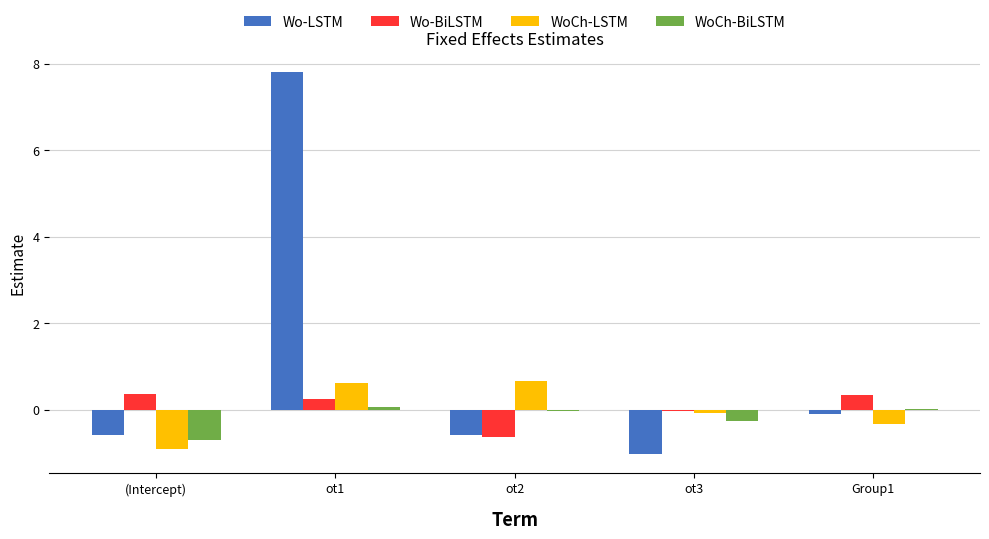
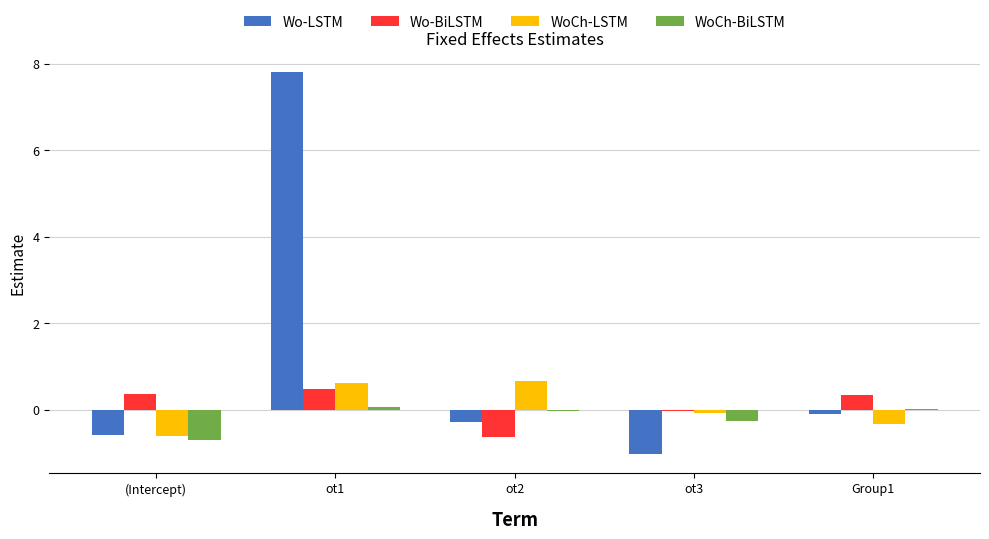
  {
    "Wo-LSTM": {
      "(Intercept)": -0.6,
      "ot1": 7.8,
-     "ot2": -0.6,
+     "ot2": -0.3,
      "ot3": -1.0,
      "Group1": -0.1
    },
    "Wo-BiLSTM": {
      "(Intercept)": 0.4,
-     "ot1": 0.2,
+     "ot1": 0.5,
      "ot2": -0.6,
      "Group1": 0.3
    },
    "WoCh-LSTM": {
-     "(Intercept)": -0.9,
+     "(Intercept)": -0.6,
      "ot1": 0.6,
      "ot2": 0.7,
      "ot3": -0.1,
      "Group1": -0.3
    },
    "WoCh-BiLSTM": {
      "(Intercept)": -0.7,
      "ot3": -0.3
    }
  }
